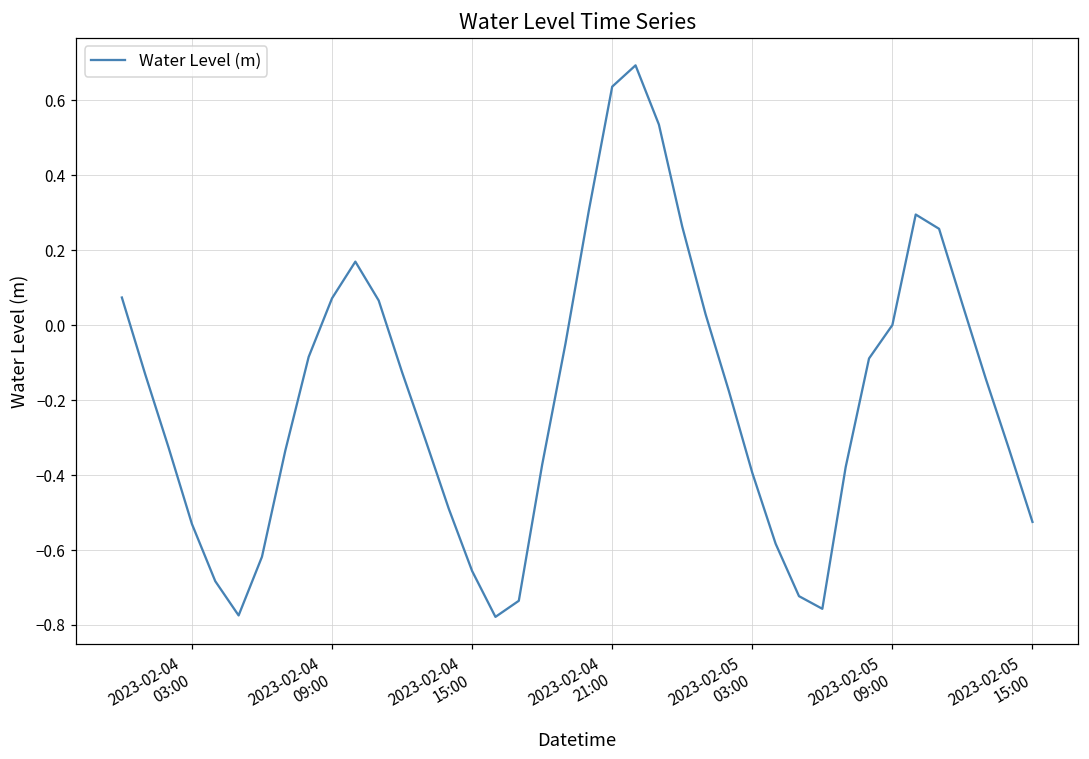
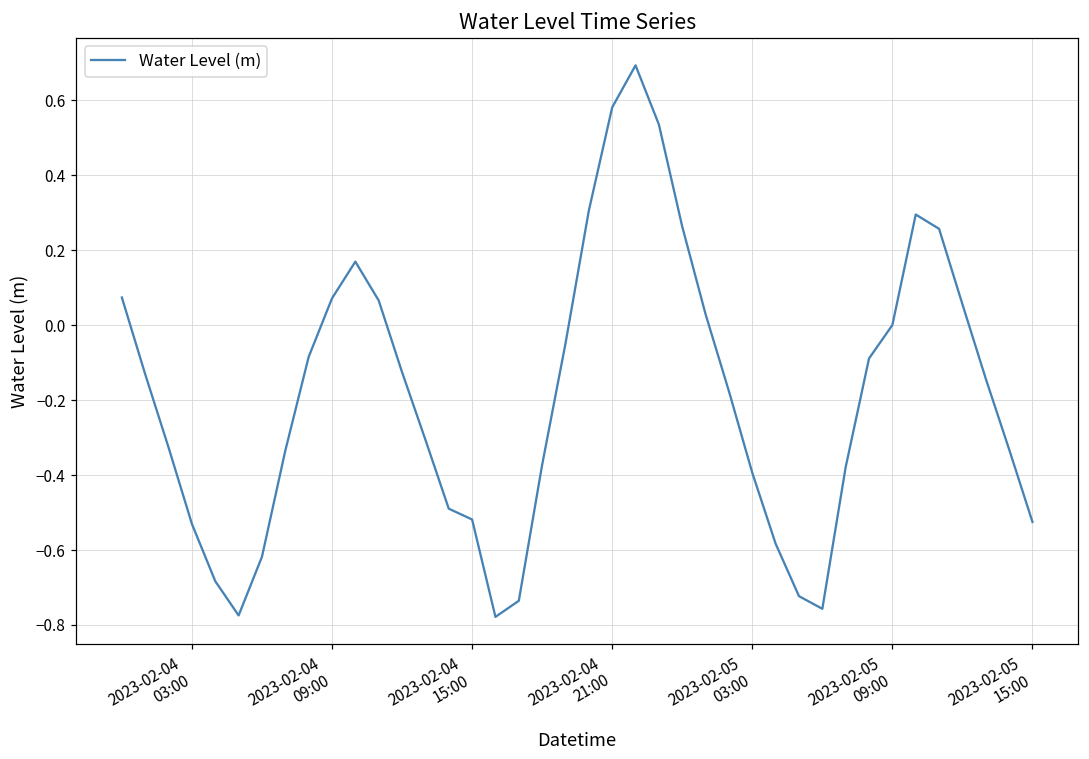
  {
    "2023-02-04 03:00": -0.53,
    "2023-02-04 09:00": 0.07,
-   "2023-02-04 15:00": -0.66,
-   "2023-02-04 21:00": 0.64,
+   "2023-02-04 15:00": -0.52,
+   "2023-02-04 21:00": 0.58,
    "2023-02-05 03:00": -0.39,
    "2023-02-05 09:00": 0.00,
    "2023-02-05 15:00": -0.53
  }
